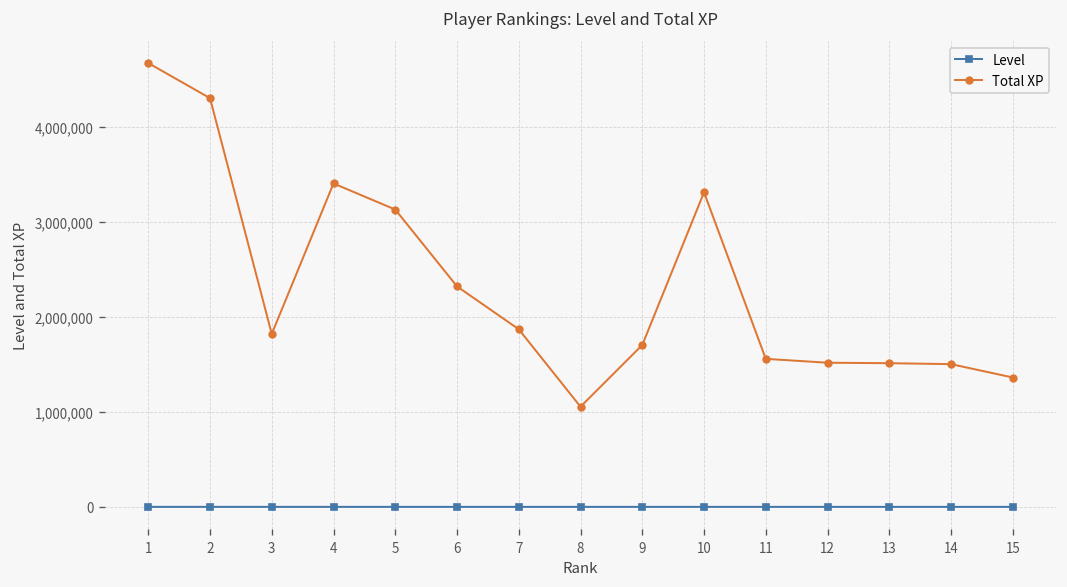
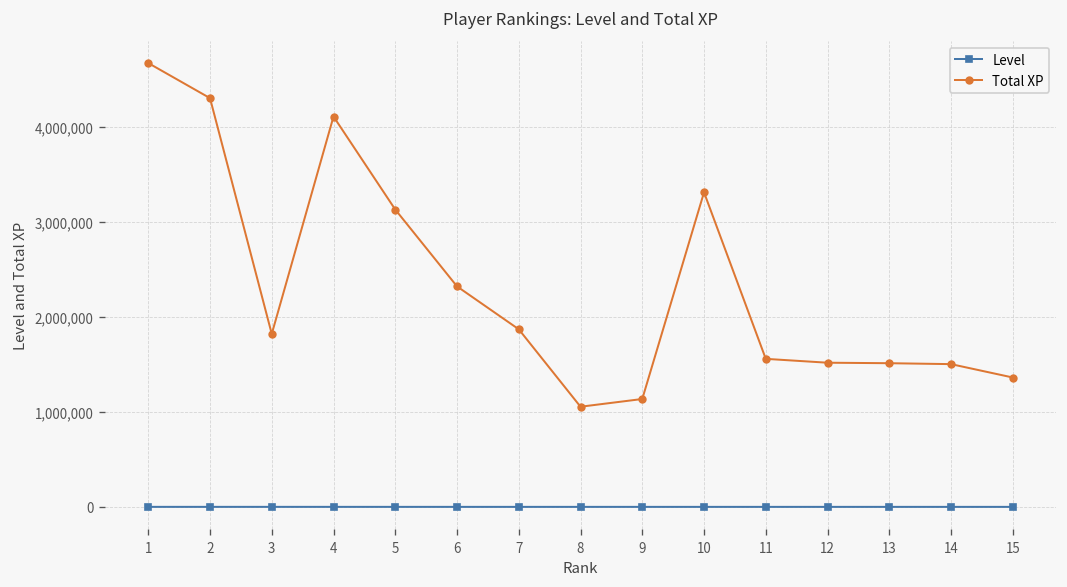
  {
    "Level": {
      "1": "0",
      "2": "0",
      "3": "0",
      "4": "0",
      "5": "0",
      "6": "0",
      "7": "0",
      "8": "0",
      "9": "0",
      "10": "0",
      "11": "0",
      "12": "0",
      "13": "0",
      "14": "0",
      "15": "0"
    },
    "Total XP": {
      "1": "4,700,000",
      "2": "4,300,000",
      "3": "1,800,000",
-     "4": "3,400,000",
+     "4": "4,100,000",
      "5": "3,100,000",
      "6": "2,300,000",
      "7": "1,900,000",
      "8": "1,100,000",
-     "9": "1,700,000",
+     "9": "1,100,000",
      "10": "3,300,000",
      "11": "1,600,000",
      "12": "1,500,000",
      "13": "1,500,000",
      "14": "1,500,000",
      "15": "1,400,000"
    }
  }
